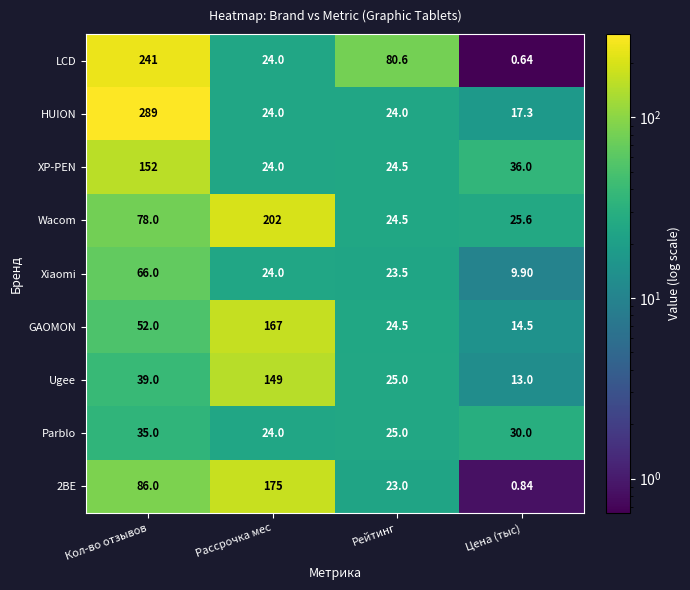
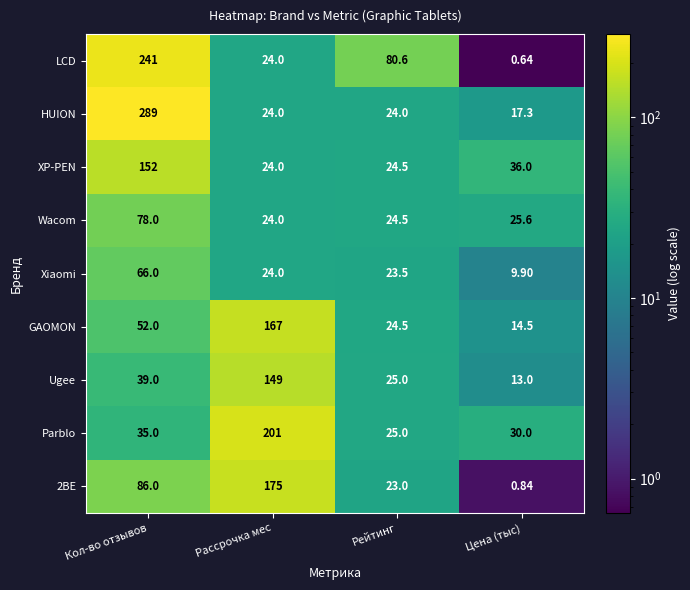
  {
    "LCD": {
      "Кол-во отзывов": 241,
      "Рассрочка мес": 24.0,
      "Рейтинг": 80.6,
      "Цена (тыс)": 0.64
    },
    "HUION": {
      "Кол-во отзывов": 289,
      "Рассрочка мес": 24.0,
      "Рейтинг": 24.0,
      "Цена (тыс)": 17.3
    },
    "XP-PEN": {
      "Кол-во отзывов": 152,
      "Рассрочка мес": 24.0,
      "Рейтинг": 24.5,
      "Цена (тыс)": 36.0
    },
    "Wacom": {
      "Кол-во отзывов": 78.0,
-     "Рассрочка мес": 202,
+     "Рассрочка мес": 24.0,
      "Рейтинг": 24.5,
      "Цена (тыс)": 25.6
    },
    "Xiaomi": {
      "Кол-во отзывов": 66.0,
      "Рассрочка мес": 24.0,
      "Рейтинг": 23.5,
      "Цена (тыс)": 9.90
    },
    "GAOMON": {
      "Кол-во отзывов": 52.0,
      "Рассрочка мес": 167,
      "Рейтинг": 24.5,
      "Цена (тыс)": 14.5
    },
    "Ugee": {
      "Кол-во отзывов": 39.0,
      "Рассрочка мес": 149,
      "Рейтинг": 25.0,
      "Цена (тыс)": 13.0
    },
    "Parblo": {
      "Кол-во отзывов": 35.0,
-     "Рассрочка мес": 24.0,
+     "Рассрочка мес": 201,
      "Рейтинг": 25.0,
      "Цена (тыс)": 30.0
    },
    "2BE": {
      "Кол-во отзывов": 86.0,
      "Рассрочка мес": 175,
      "Рейтинг": 23.0,
      "Цена (тыс)": 0.84
    }
  }
